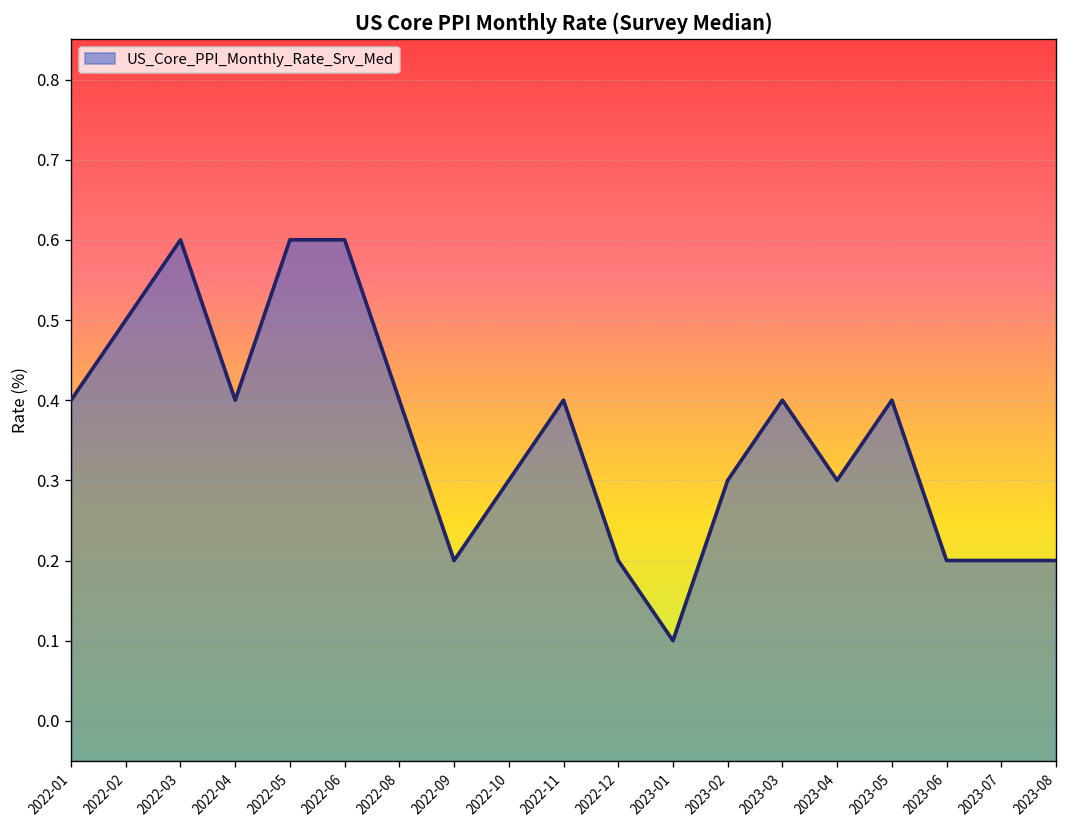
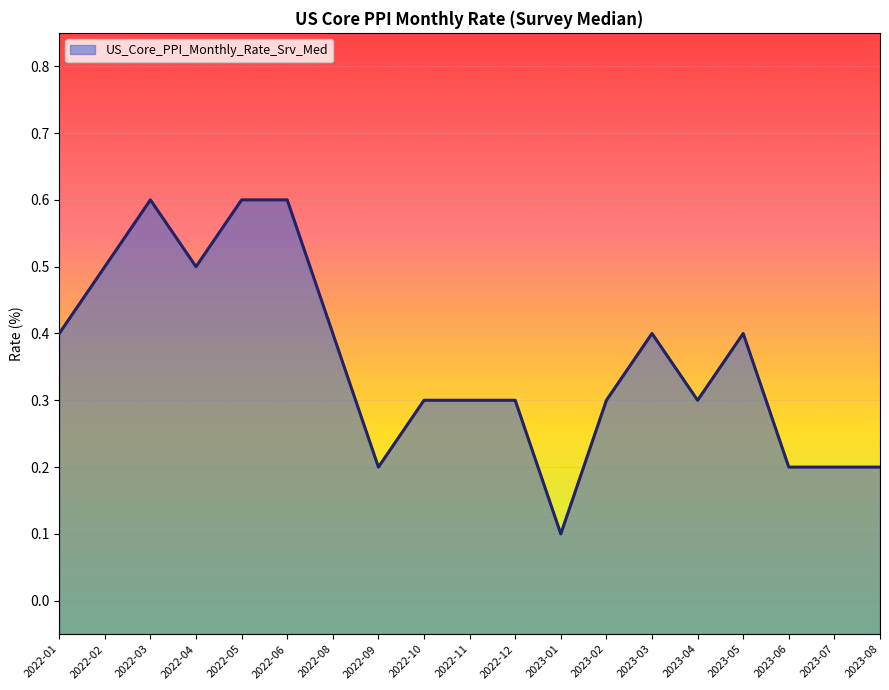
  {
    "2022-01": 0.4,
    "2022-02": 0.5,
    "2022-03": 0.6,
-   "2022-04": 0.4,
+   "2022-04": 0.5,
    "2022-05": 0.6,
    "2022-06": 0.6,
    "2022-08": 0.4,
    "2022-09": 0.2,
    "2022-10": 0.3,
-   "2022-11": 0.4,
-   "2022-12": 0.2,
+   "2022-11": 0.3,
+   "2022-12": 0.3,
    "2023-01": 0.1,
    "2023-02": 0.3,
    "2023-03": 0.4,
    "2023-04": 0.3,
    "2023-05": 0.4,
    "2023-06": 0.2,
    "2023-07": 0.2,
    "2023-08": 0.2
  }
